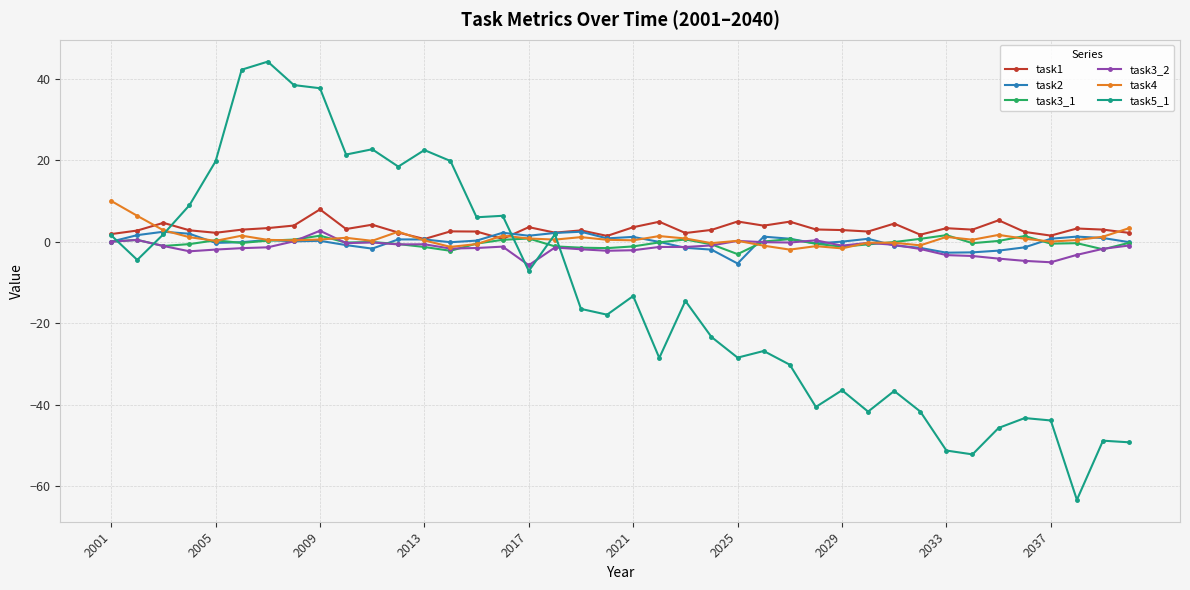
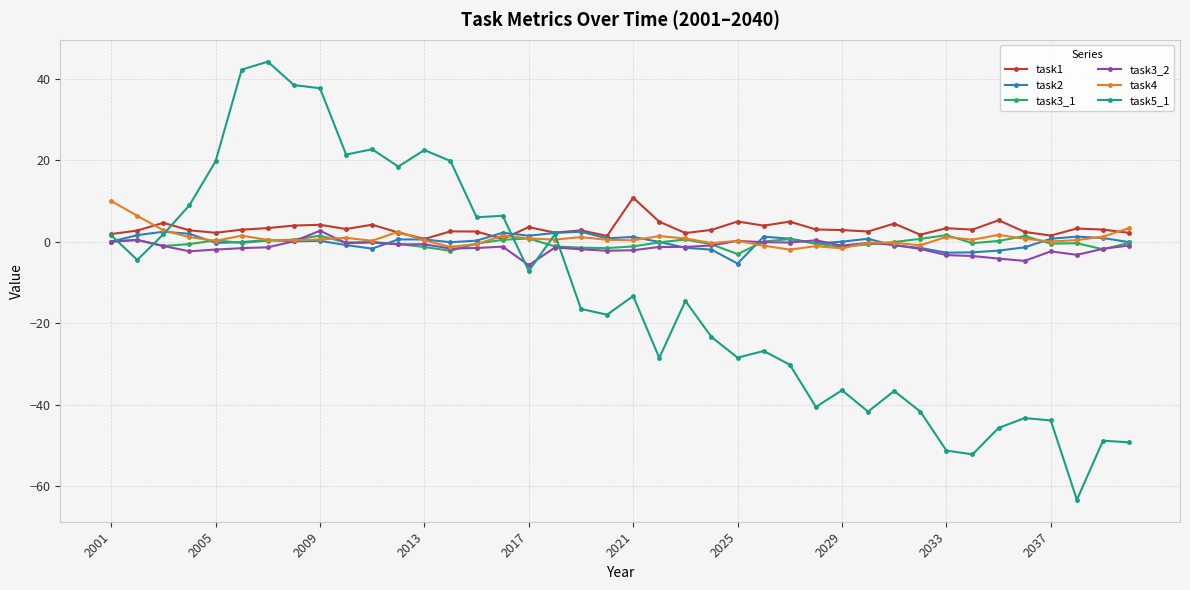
  {
    "task1": {
      "2005": 2,
-     "2009": 8,
+     "2009": 4,
      "2017": 4,
-     "2021": 4,
+     "2021": 11,
      "2025": 5,
      "2029": 3,
      "2033": 3,
      "2037": 1
    },
    "task2": {
      "2017": 1,
      "2021": 1,
      "2025": -5,
      "2029": 0,
      "2037": 1
    },
    "task3_2": {
      "2005": -2,
      "2009": 3,
      "2013": -1,
      "2017": -6,
      "2021": -2,
-     "2037": -5
+     "2037": -2
    },
    "task4": {
      "2001": 10,
      "2021": 0
    }
  }
